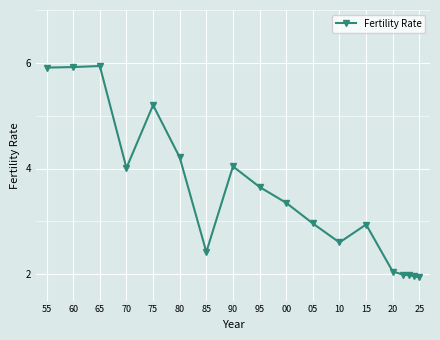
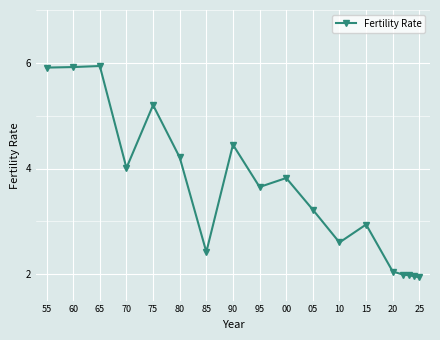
  {
    "55": 5.9,
    "60": 5.9,
    "65": 5.9,
    "70": 4.0,
    "75": 5.2,
    "80": 4.2,
    "85": 2.4,
-   "90": 4.0,
+   "90": 4.5,
    "95": 3.7,
-   "00": 3.4,
-   "05": 3.0,
+   "00": 3.8,
+   "05": 3.2,
    "10": 2.6,
    "15": 2.9,
    "20": 2.1,
    "25": 1.9
  }
